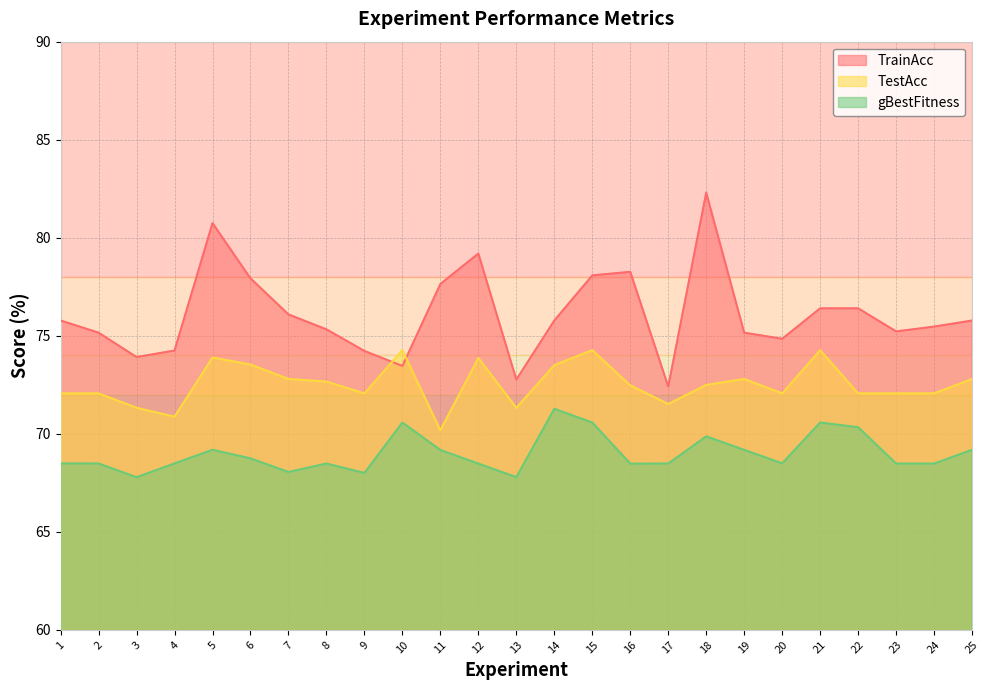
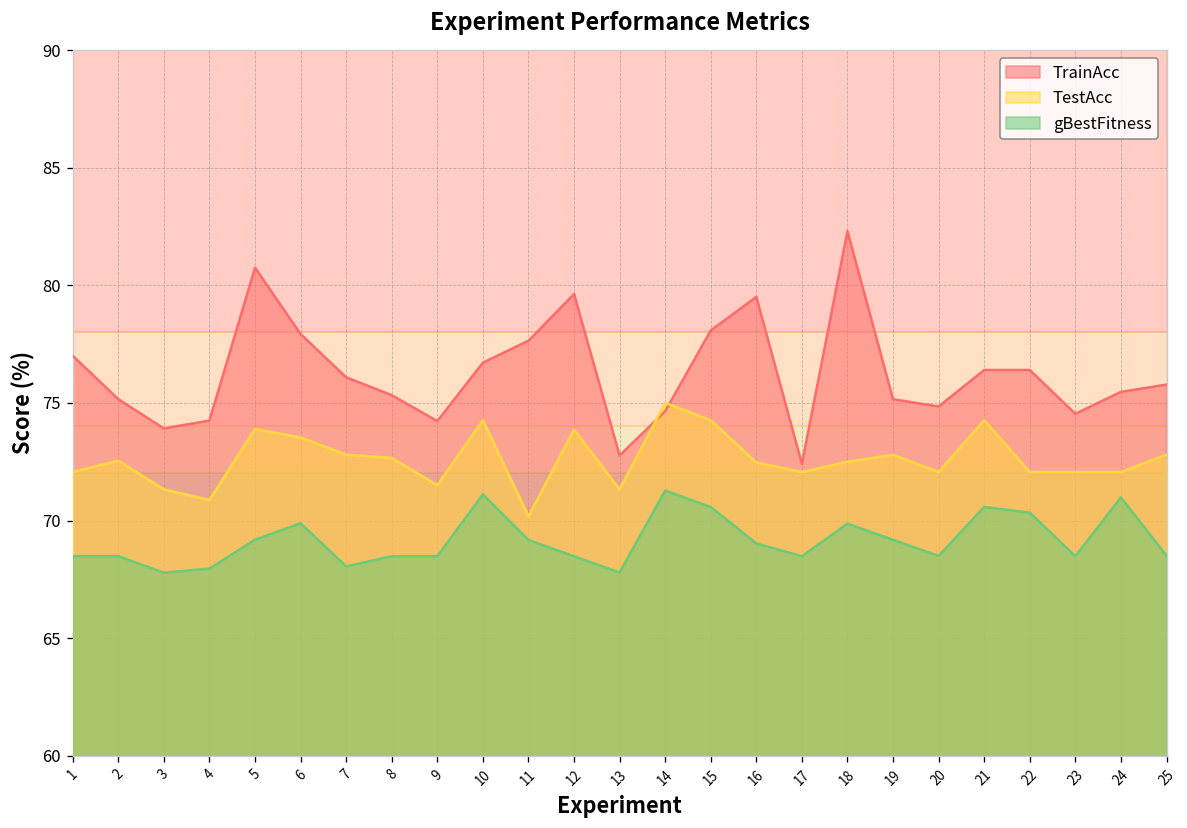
  {
    "TrainAcc": {
-     "1": 75.8,
+     "1": 77.0,
      "2": 75.2,
      "3": 73.9,
      "4": 74.2,
      "5": 80.7,
      "6": 77.9,
      "7": 76.1,
      "8": 75.3,
      "9": 74.2,
-     "10": 73.5,
+     "10": 76.7,
      "11": 77.6,
-     "12": 79.2,
+     "12": 79.6,
      "13": 72.8,
-     "14": 75.8,
+     "14": 74.6,
      "15": 78.1,
-     "16": 78.3,
+     "16": 79.5,
      "17": 72.4,
      "18": 82.3,
      "19": 75.2,
      "20": 74.8,
      "21": 76.4,
      "22": 76.4,
-     "23": 75.2,
+     "23": 74.5,
      "24": 75.5,
      "25": 75.8
    },
    "TestAcc": {
      "1": 72.1,
-     "2": 72.1,
+     "2": 72.5,
      "3": 71.3,
      "4": 70.9,
      "5": 73.9,
      "6": 73.5,
      "7": 72.8,
      "8": 72.7,
-     "9": 72.1,
+     "9": 71.5,
      "10": 74.3,
      "11": 70.2,
      "12": 73.9,
      "13": 71.3,
-     "14": 73.5,
+     "14": 75.0,
      "15": 74.3,
      "16": 72.5,
-     "17": 71.5,
+     "17": 72.1,
      "18": 72.5,
      "19": 72.8,
      "20": 72.1,
      "21": 74.3,
      "22": 72.1,
      "23": 72.1,
      "24": 72.1,
      "25": 72.8
    },
    "gBestFitness": {
      "1": 68.5,
      "2": 68.5,
      "3": 67.8,
-     "4": 68.5,
+     "4": 68.0,
      "5": 69.2,
-     "6": 68.7,
+     "6": 69.9,
      "7": 68.0,
      "8": 68.5,
-     "9": 68.0,
-     "10": 70.6,
+     "9": 68.5,
+     "10": 71.1,
      "11": 69.2,
      "12": 68.5,
      "13": 67.8,
      "14": 71.3,
      "15": 70.6,
-     "16": 68.5,
+     "16": 69.0,
      "17": 68.5,
      "18": 69.9,
      "19": 69.2,
      "20": 68.5,
      "21": 70.6,
      "22": 70.3,
      "23": 68.5,
-     "24": 68.5,
-     "25": 69.2
+     "24": 71.0,
+     "25": 68.5
    }
  }
